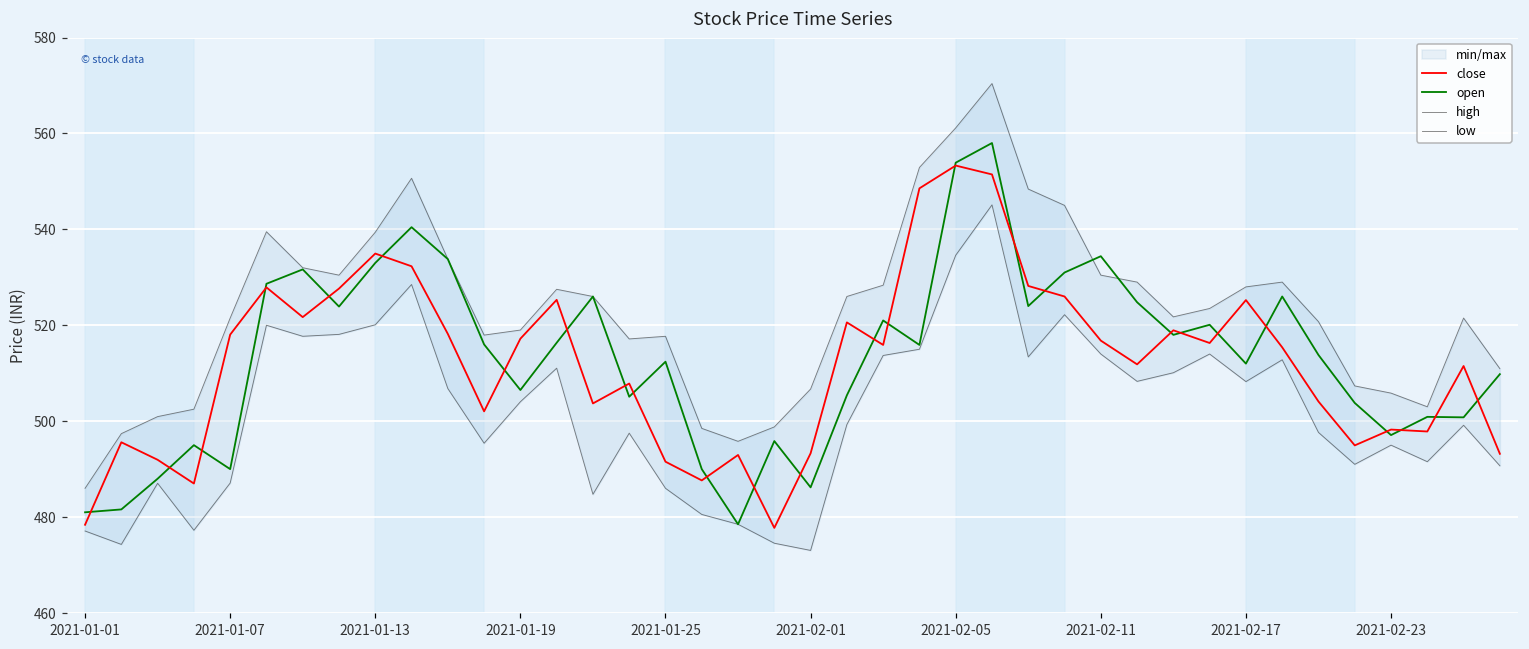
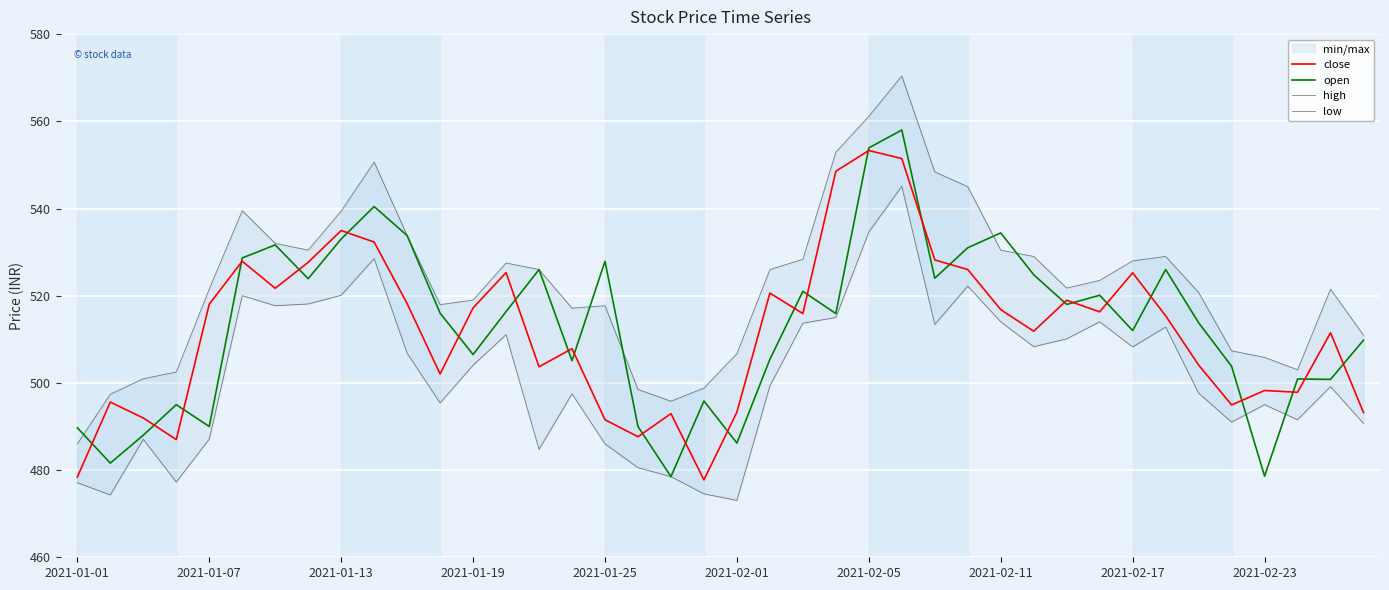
  {
    "close": {
      "2021-01-01": 478,
      "2021-01-07": 518,
      "2021-01-13": 535,
      "2021-01-19": 517,
      "2021-01-25": 492,
      "2021-02-01": 493,
      "2021-02-05": 553,
      "2021-02-11": 517,
      "2021-02-17": 525,
      "2021-02-23": 498
    },
    "open": {
-     "2021-01-01": 481,
+     "2021-01-01": 490,
      "2021-01-07": 490,
      "2021-01-13": 533,
      "2021-01-19": 507,
-     "2021-01-25": 512,
+     "2021-01-25": 528,
      "2021-02-01": 486,
      "2021-02-05": 554,
      "2021-02-11": 534,
      "2021-02-17": 512,
-     "2021-02-23": 497
+     "2021-02-23": 479
    },
    "min/max": {
      "2021-01-01": 486,
      "2021-01-07": 522,
      "2021-01-13": 539,
      "2021-01-19": 519,
      "2021-01-25": 518,
      "2021-02-01": 507,
      "2021-02-05": 561,
      "2021-02-11": 530,
      "2021-02-17": 528,
      "2021-02-23": 506
    },
    "low": {
      "2021-01-01": 477,
      "2021-01-07": 487,
      "2021-01-13": 520,
      "2021-01-19": 504,
      "2021-01-25": 486,
      "2021-02-01": 473,
      "2021-02-05": 535,
      "2021-02-11": 514,
      "2021-02-17": 508,
      "2021-02-23": 495
    }
  }
